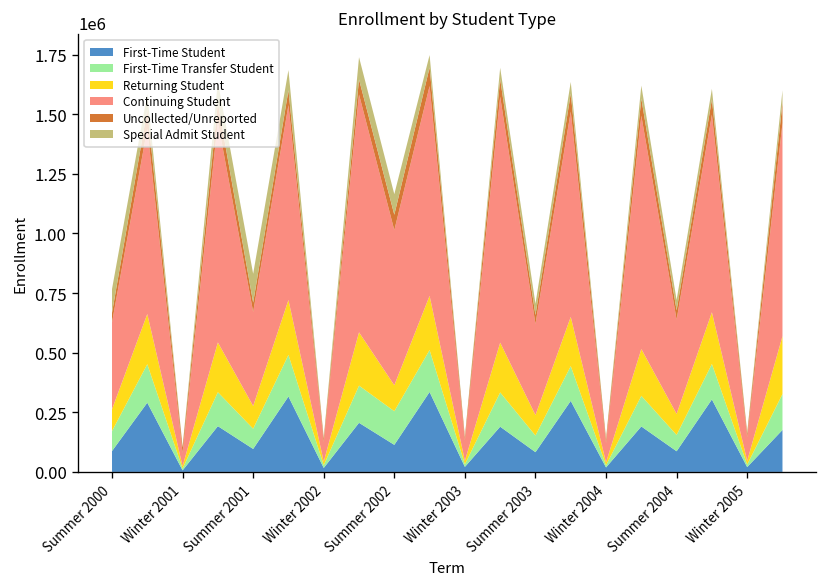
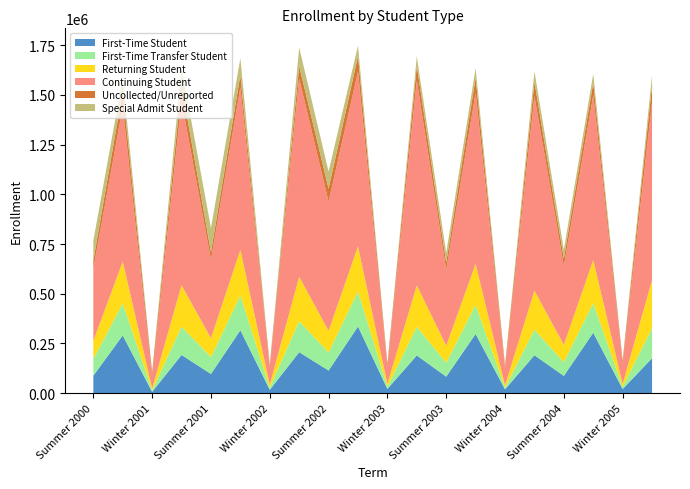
  {
    "First-Time Student": {
      "Summer 2000": 90000,
      "Summer 2001": 100000,
      "Summer 2002": 110000,
      "Summer 2003": 80000,
      "Summer 2004": 90000
    },
    "First-Time Transfer Student": {
      "Summer 2000": 80000,
      "Summer 2001": 80000,
-     "Summer 2002": 140000,
+     "Summer 2002": 90000,
      "Summer 2003": 70000,
      "Summer 2004": 70000
    },
    "Returning Student": {
      "Summer 2000": 90000,
      "Summer 2001": 100000,
      "Winter 2002": 10000,
      "Summer 2002": 110000,
      "Winter 2003": 10000,
      "Summer 2003": 90000,
      "Summer 2004": 90000,
      "Winter 2005": 20000
    },
    "Continuing Student": {
      "Summer 2000": 360000,
      "Winter 2001": 60000,
      "Summer 2001": 390000,
      "Winter 2002": 80000,
      "Summer 2002": 650000,
      "Winter 2003": 90000,
      "Summer 2003": 380000,
      "Winter 2004": 80000,
      "Summer 2004": 400000,
      "Winter 2005": 100000
    },
    "Uncollected/Unreported": {
      "Summer 2000": 40000,
      "Summer 2001": 40000,
      "Summer 2002": 60000,
      "Summer 2003": 40000,
      "Summer 2004": 40000
    },
    "Special Admit Student": {
      "Summer 2000": 100000,
      "Summer 2001": 120000,
      "Summer 2002": 90000,
      "Summer 2003": 50000,
      "Summer 2004": 40000
    }
  }
